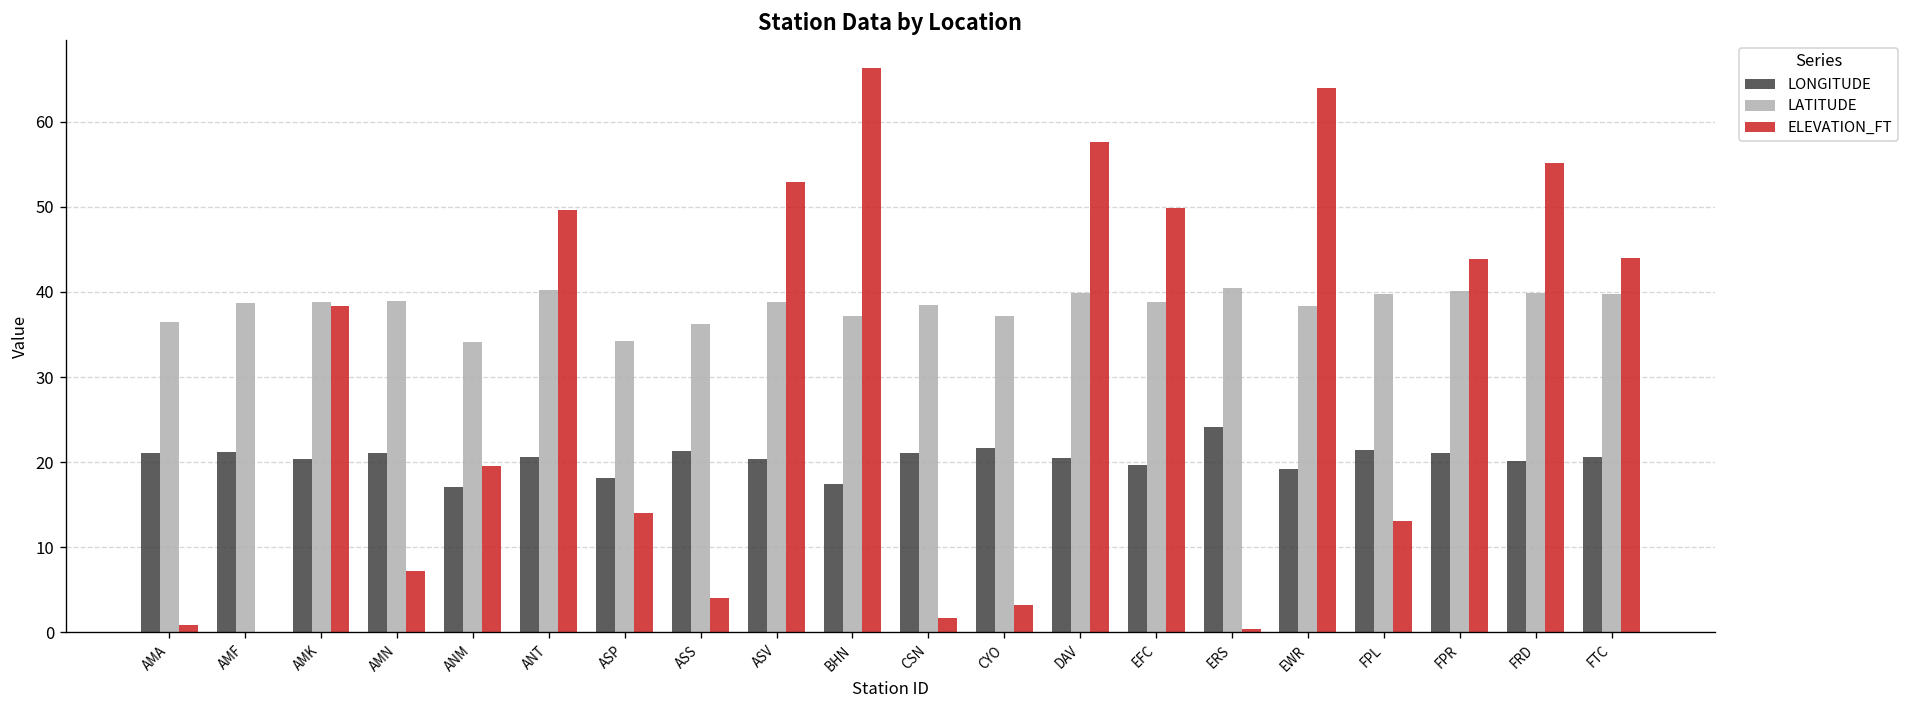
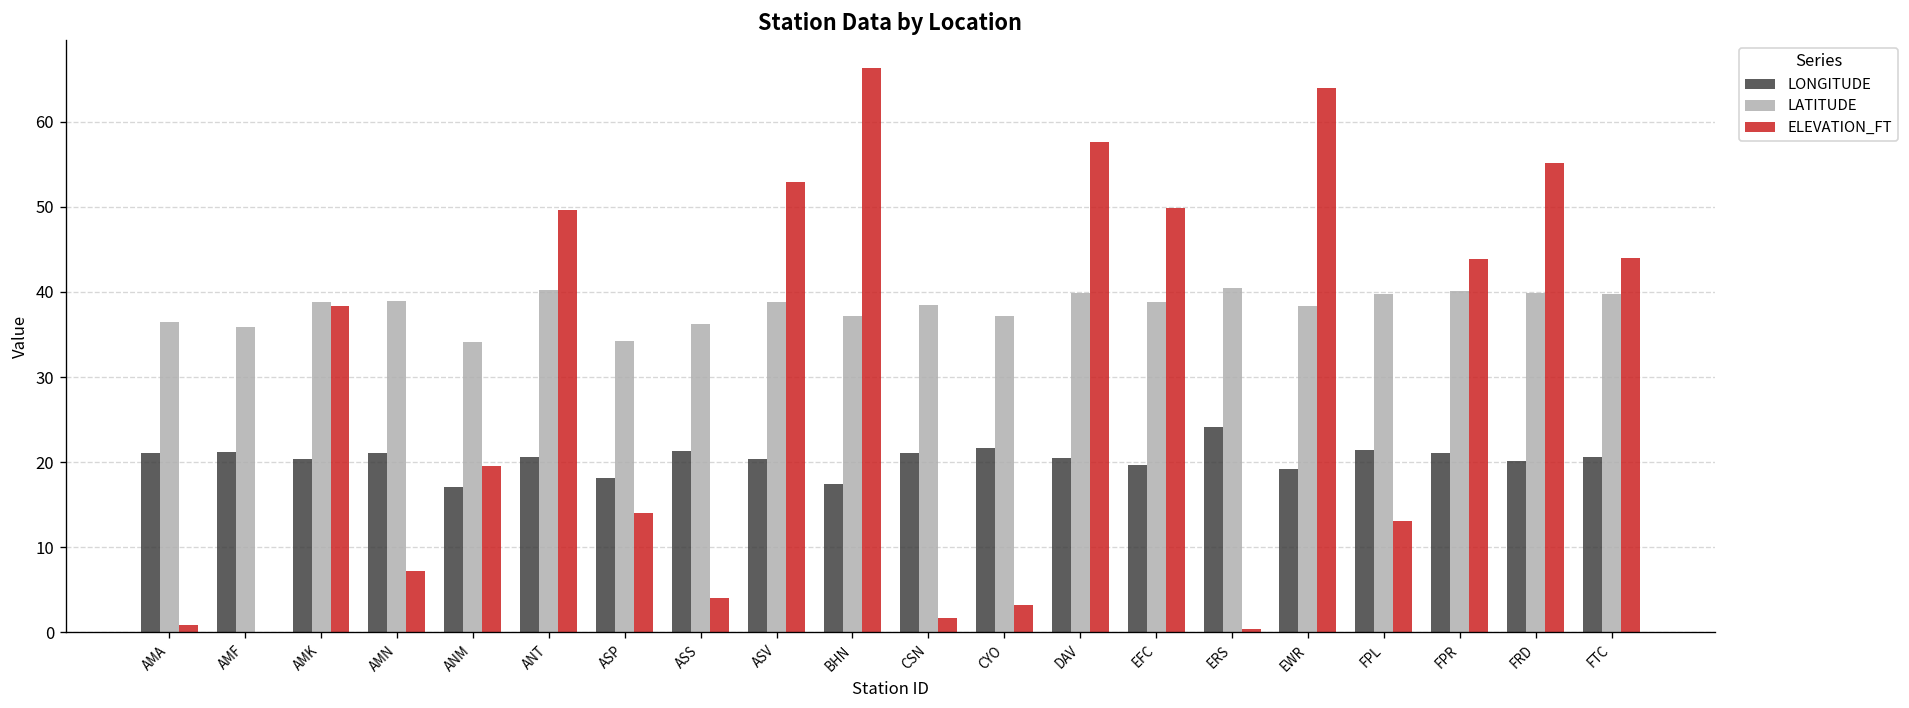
  {
    "LONGITUDE": {
      "AMA": 21,
      "AMF": 21,
      "AMK": 20,
      "AMN": 21,
      "ANM": 17,
      "ANT": 21,
      "ASP": 18,
      "ASS": 21,
      "ASV": 20,
      "BHN": 17,
      "CSN": 21,
      "CYO": 22,
      "DAV": 20,
      "EFC": 20,
      "ERS": 24,
      "EWR": 19,
      "FPL": 21,
      "FPR": 21,
      "FRD": 20,
      "FTC": 21
    },
    "LATITUDE": {
      "AMA": 36,
-     "AMF": 39,
+     "AMF": 36,
      "AMK": 39,
      "AMN": 39,
      "ANM": 34,
      "ANT": 40,
      "ASP": 34,
      "ASS": 36,
      "ASV": 39,
      "BHN": 37,
      "CSN": 39,
      "CYO": 37,
      "DAV": 40,
      "EFC": 39,
      "ERS": 40,
      "EWR": 38,
      "FPL": 40,
      "FPR": 40,
      "FRD": 40,
      "FTC": 40
    },
    "ELEVATION_FT": {
      "AMA": 1,
      "AMF": 0,
      "AMK": 38,
      "AMN": 7,
      "ANM": 20,
      "ANT": 50,
      "ASP": 14,
      "ASS": 4,
      "ASV": 53,
      "BHN": 66,
      "CSN": 2,
      "CYO": 3,
      "DAV": 58,
      "EFC": 50,
      "ERS": 0,
      "EWR": 64,
      "FPL": 13,
      "FPR": 44,
      "FRD": 55,
      "FTC": 44
    }
  }
